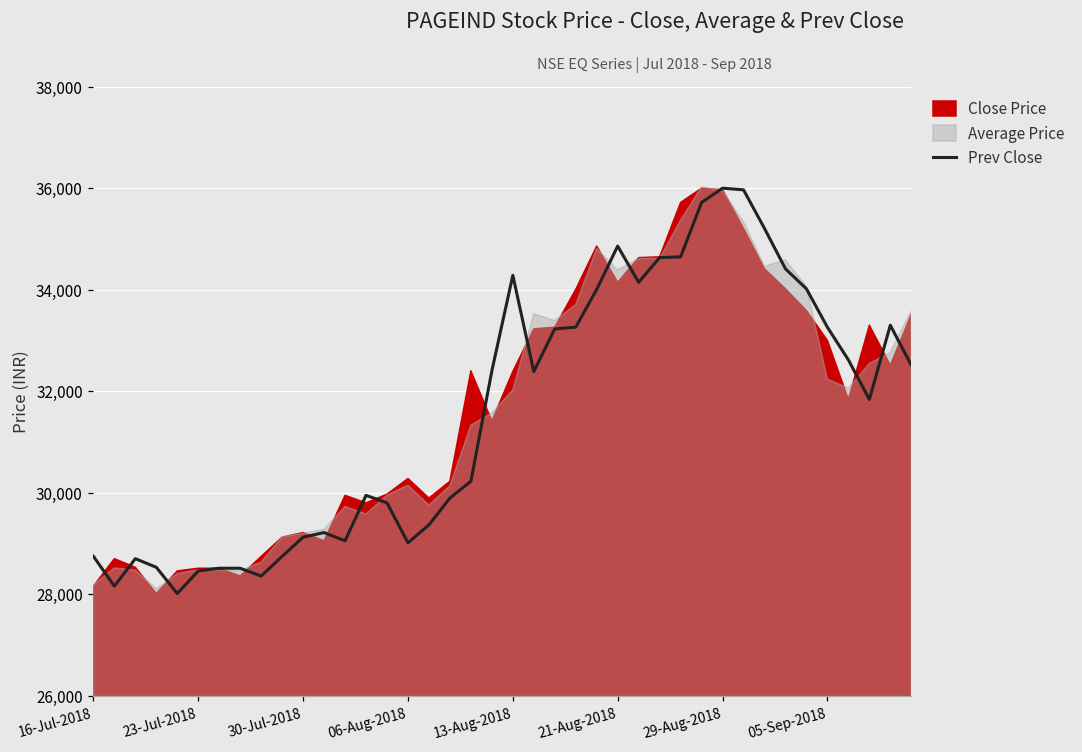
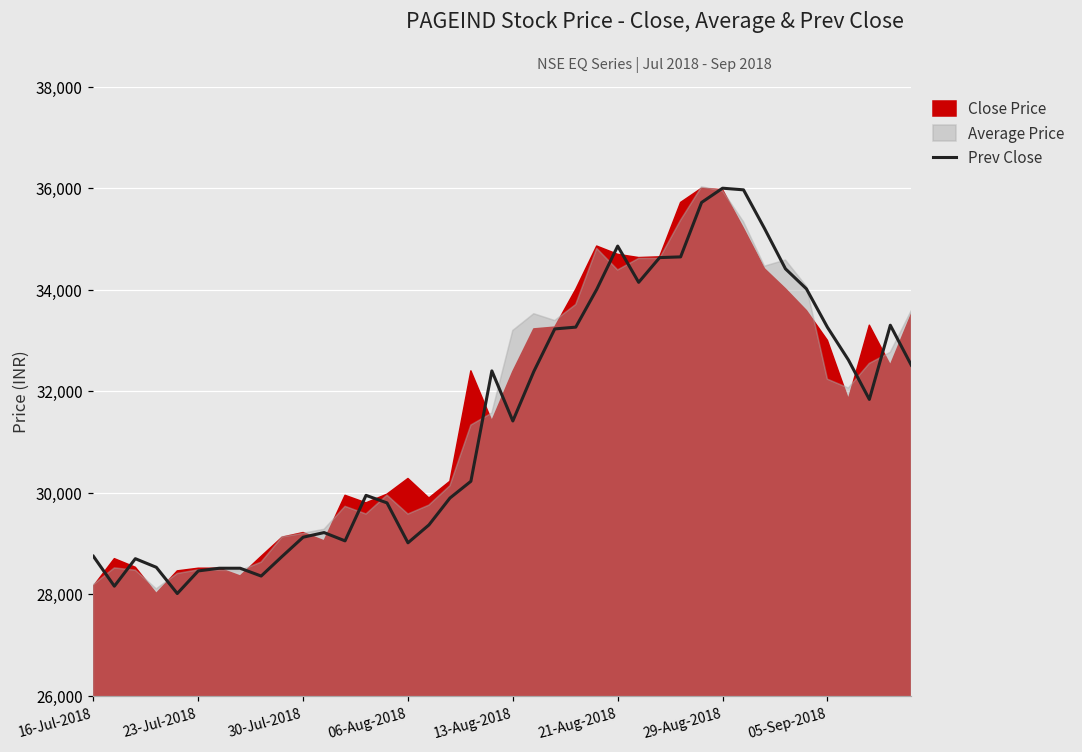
  {
    "Prev Close": {
      "16-Jul-2018": "28,700",
      "30-Jul-2018": "29,100",
      "06-Aug-2018": "29,000",
-     "13-Aug-2018": "34,300",
+     "13-Aug-2018": "31,400",
      "21-Aug-2018": "34,900",
      "05-Sep-2018": "33,300"
    },
    "Close Price": {
      "06-Aug-2018": "30,300",
      "13-Aug-2018": "32,400",
-     "21-Aug-2018": "34,200",
+     "21-Aug-2018": "34,700",
      "05-Sep-2018": "33,000"
    },
    "Average Price": {
-     "06-Aug-2018": "30,200",
-     "13-Aug-2018": "32,000",
+     "06-Aug-2018": "29,600",
+     "13-Aug-2018": "33,200",
      "21-Aug-2018": "34,400",
      "05-Sep-2018": "32,200"
    }
  }
